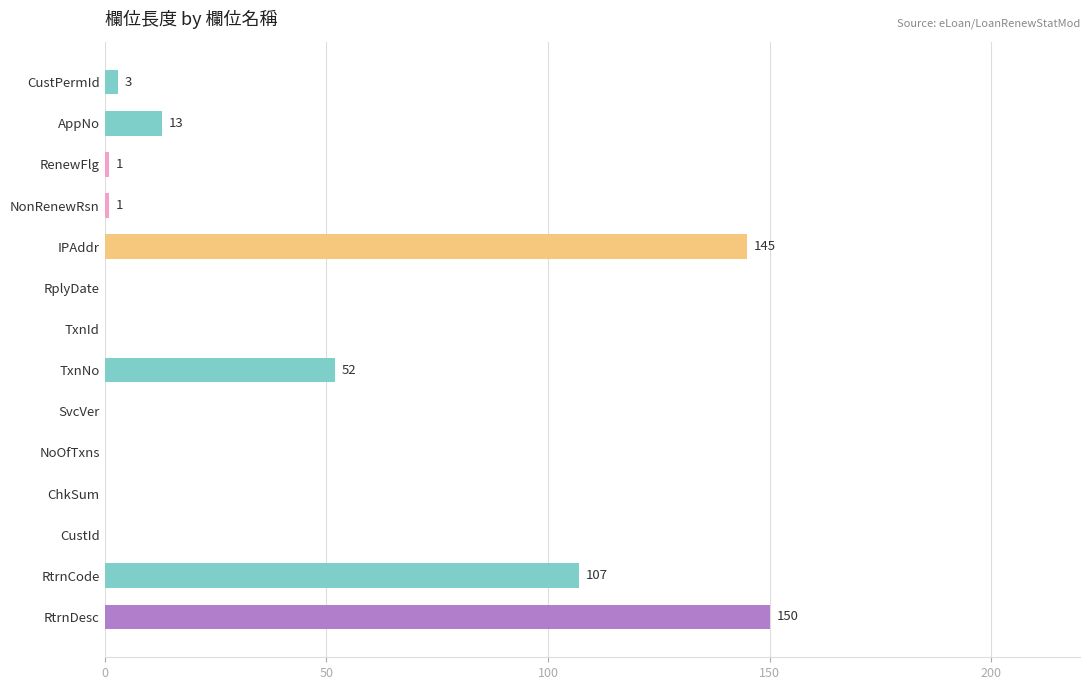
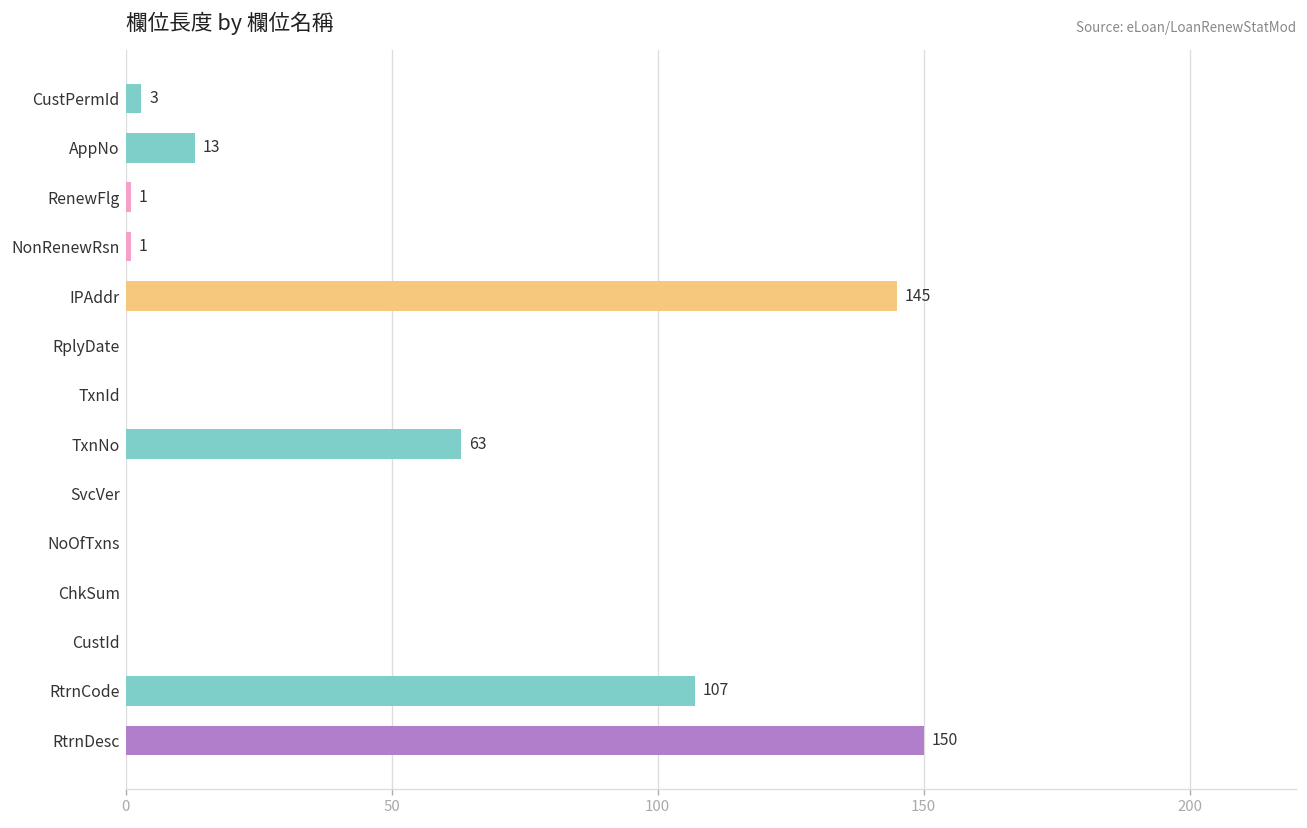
  {
    "CustPermId": 3,
    "AppNo": 13,
    "RenewFlg": 1,
    "NonRenewRsn": 1,
    "IPAddr": 145,
-   "TxnNo": 52,
+   "TxnNo": 63,
    "RtrnCode": 107,
    "RtrnDesc": 150
  }
